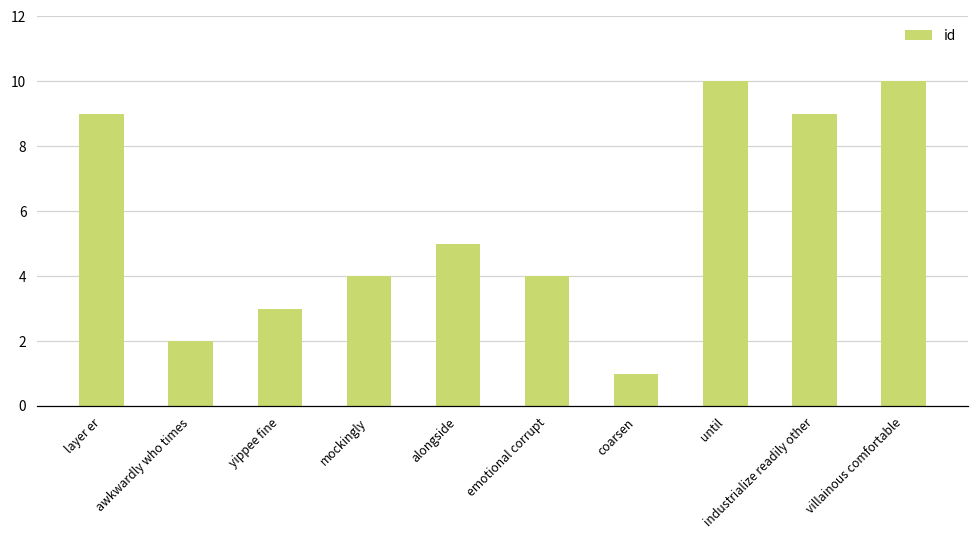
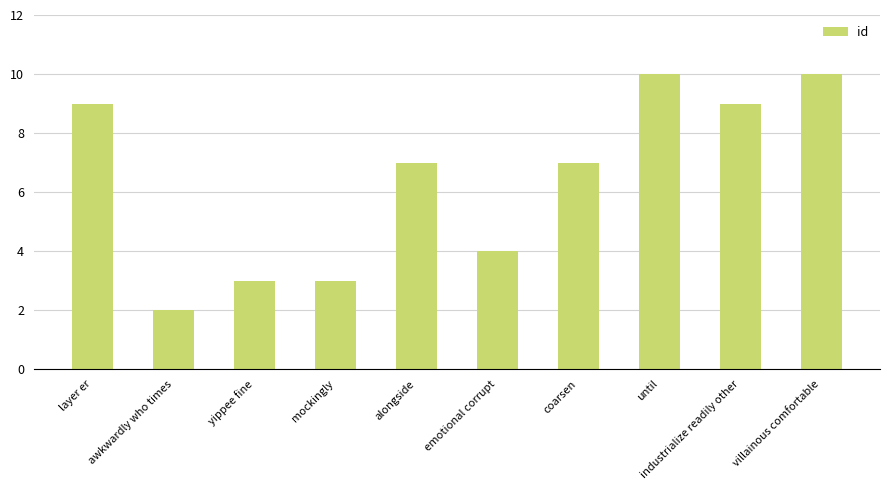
  {
    "layer er": 9,
    "awkwardly who times": 2,
    "yippee fine": 3,
-   "mockingly": 4,
-   "alongside": 5,
+   "mockingly": 3,
+   "alongside": 7,
    "emotional corrupt": 4,
-   "coarsen": 1,
+   "coarsen": 7,
    "until": 10,
    "industrialize readily other": 9,
    "villainous comfortable": 10
  }
